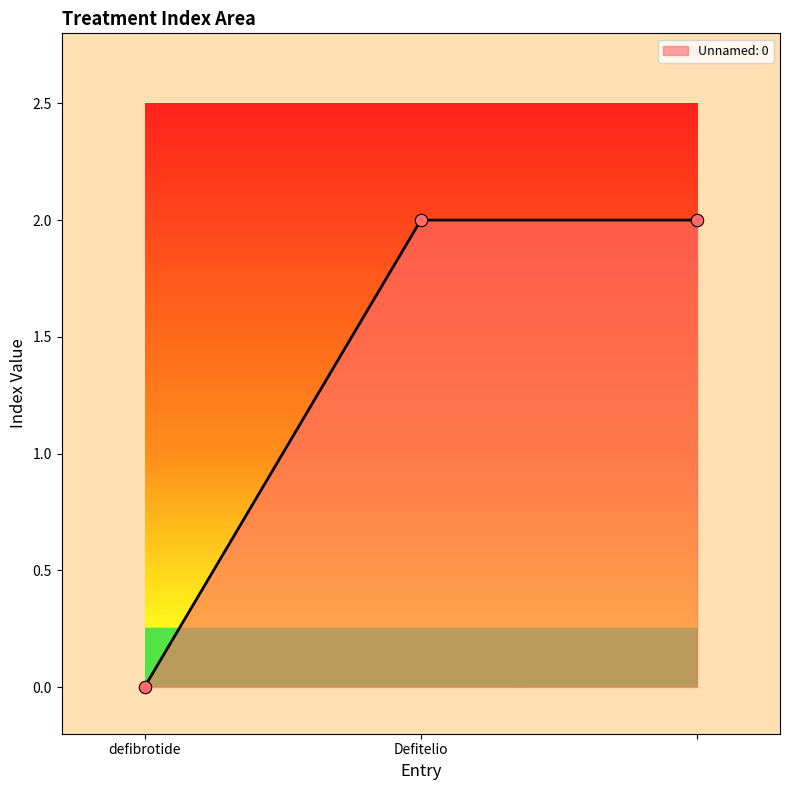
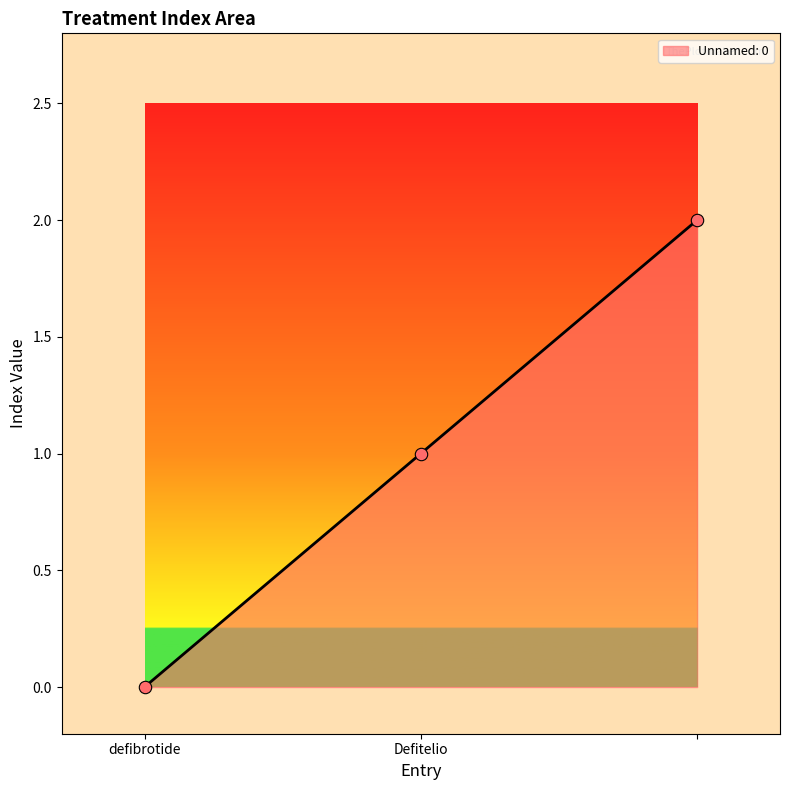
  {
    "defibrotide": 0,
-   "Defitelio": 2
+   "Defitelio": 1
  }
